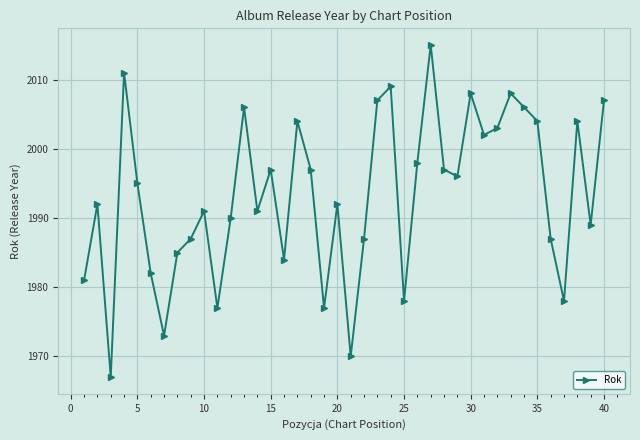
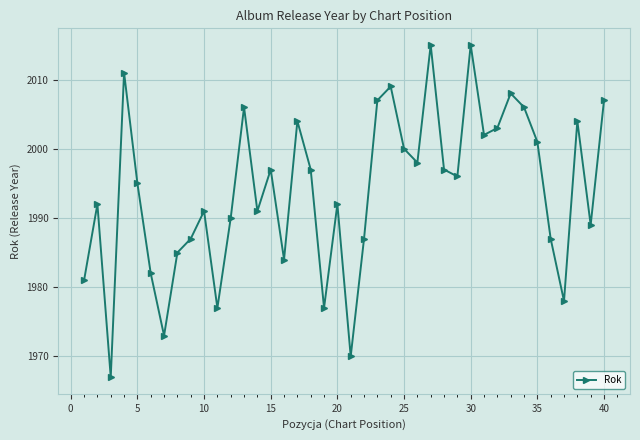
  {
    "5": 1995,
    "10": 1991,
    "15": 1997,
    "20": 1992,
-   "25": 1978,
-   "30": 2008,
-   "35": 2004,
+   "25": 2000,
+   "30": 2015,
+   "35": 2001,
    "40": 2007
  }
